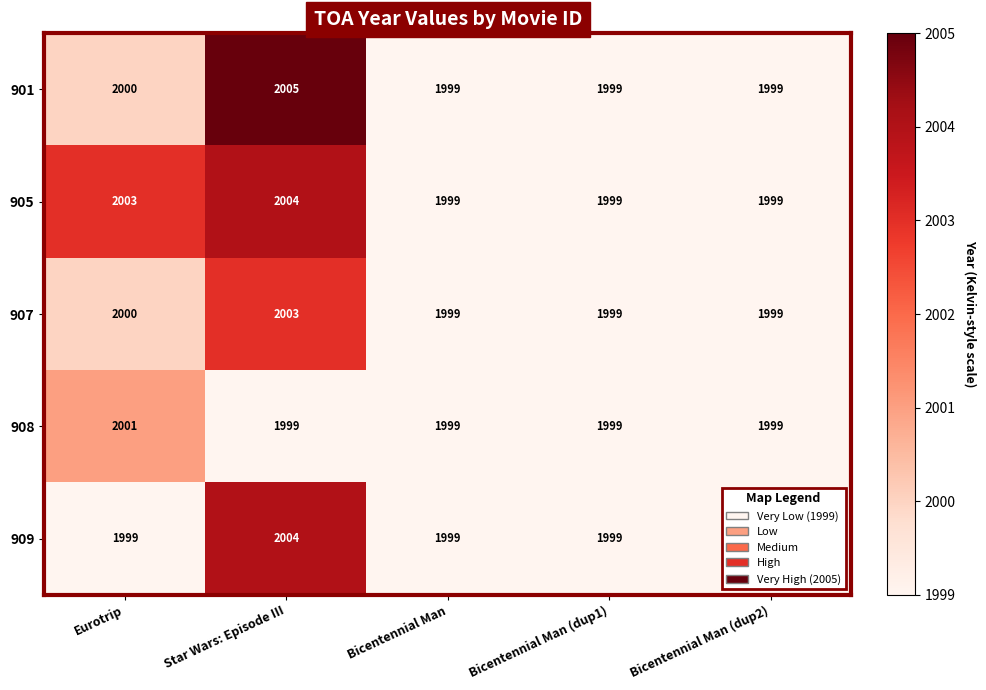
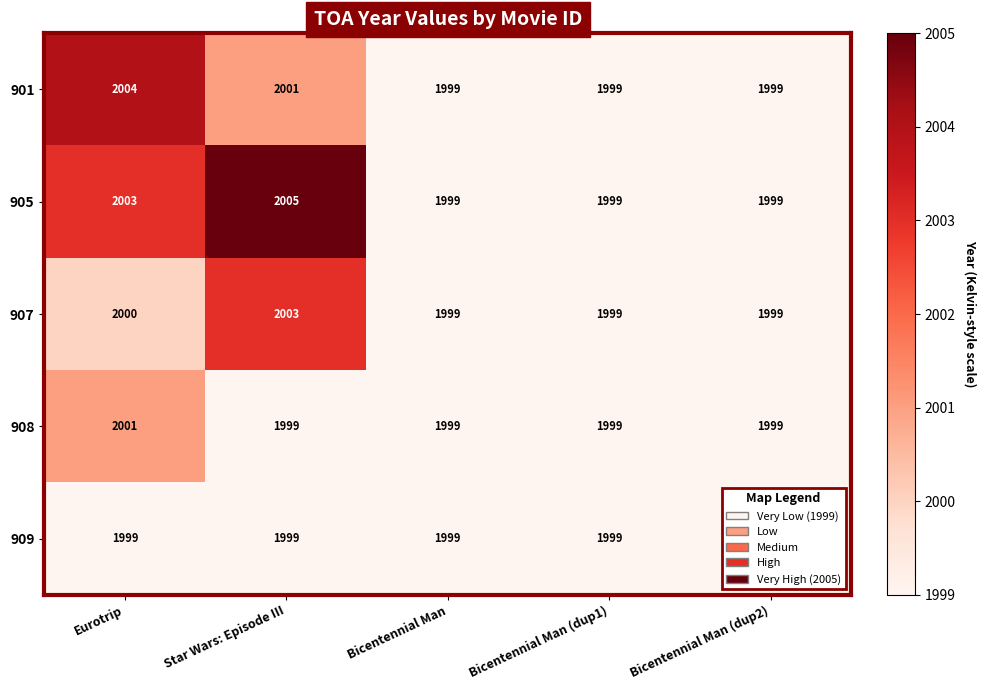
  {
    "901": {
-     "Eurotrip": 2000,
-     "Star Wars: Episode III": 2005,
+     "Eurotrip": 2004,
+     "Star Wars: Episode III": 2001,
      "Bicentennial Man": 1999,
      "Bicentennial Man (dup1)": 1999,
      "Bicentennial Man (dup2)": 1999
    },
    "905": {
      "Eurotrip": 2003,
-     "Star Wars: Episode III": 2004,
+     "Star Wars: Episode III": 2005,
      "Bicentennial Man": 1999,
      "Bicentennial Man (dup1)": 1999,
      "Bicentennial Man (dup2)": 1999
    },
    "907": {
      "Eurotrip": 2000,
      "Star Wars: Episode III": 2003,
      "Bicentennial Man": 1999,
      "Bicentennial Man (dup1)": 1999,
      "Bicentennial Man (dup2)": 1999
    },
    "908": {
      "Eurotrip": 2001,
      "Star Wars: Episode III": 1999,
      "Bicentennial Man": 1999,
      "Bicentennial Man (dup1)": 1999,
      "Bicentennial Man (dup2)": 1999
    },
    "909": {
      "Eurotrip": 1999,
-     "Star Wars: Episode III": 2004,
+     "Star Wars: Episode III": 1999,
      "Bicentennial Man": 1999,
      "Bicentennial Man (dup1)": 1999
    }
  }
